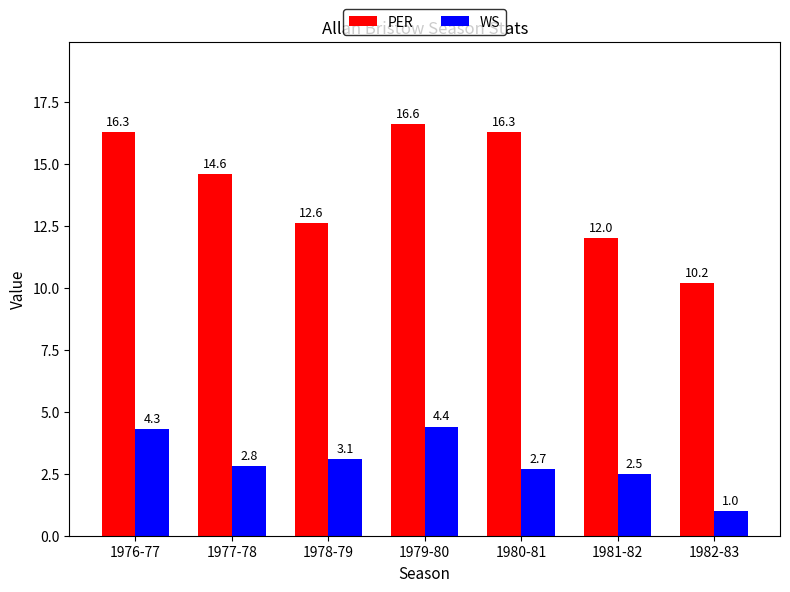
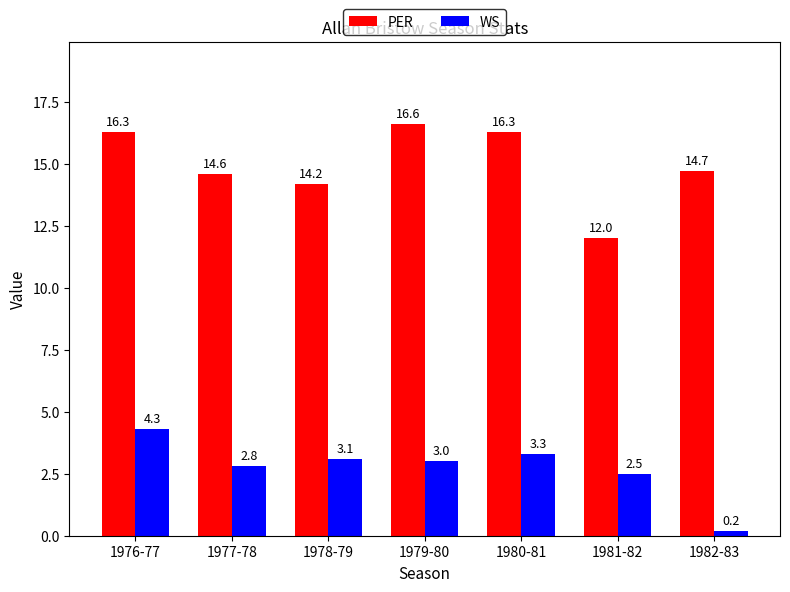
  {
    "PER": {
      "1976-77": 16.3,
      "1977-78": 14.6,
-     "1978-79": 12.6,
+     "1978-79": 14.2,
      "1979-80": 16.6,
      "1980-81": 16.3,
      "1981-82": 12.0,
-     "1982-83": 10.2
+     "1982-83": 14.7
    },
    "WS": {
      "1976-77": 4.3,
      "1977-78": 2.8,
      "1978-79": 3.1,
-     "1979-80": 4.4,
-     "1980-81": 2.7,
+     "1979-80": 3.0,
+     "1980-81": 3.3,
      "1981-82": 2.5,
-     "1982-83": 1.0
+     "1982-83": 0.2
    }
  }
